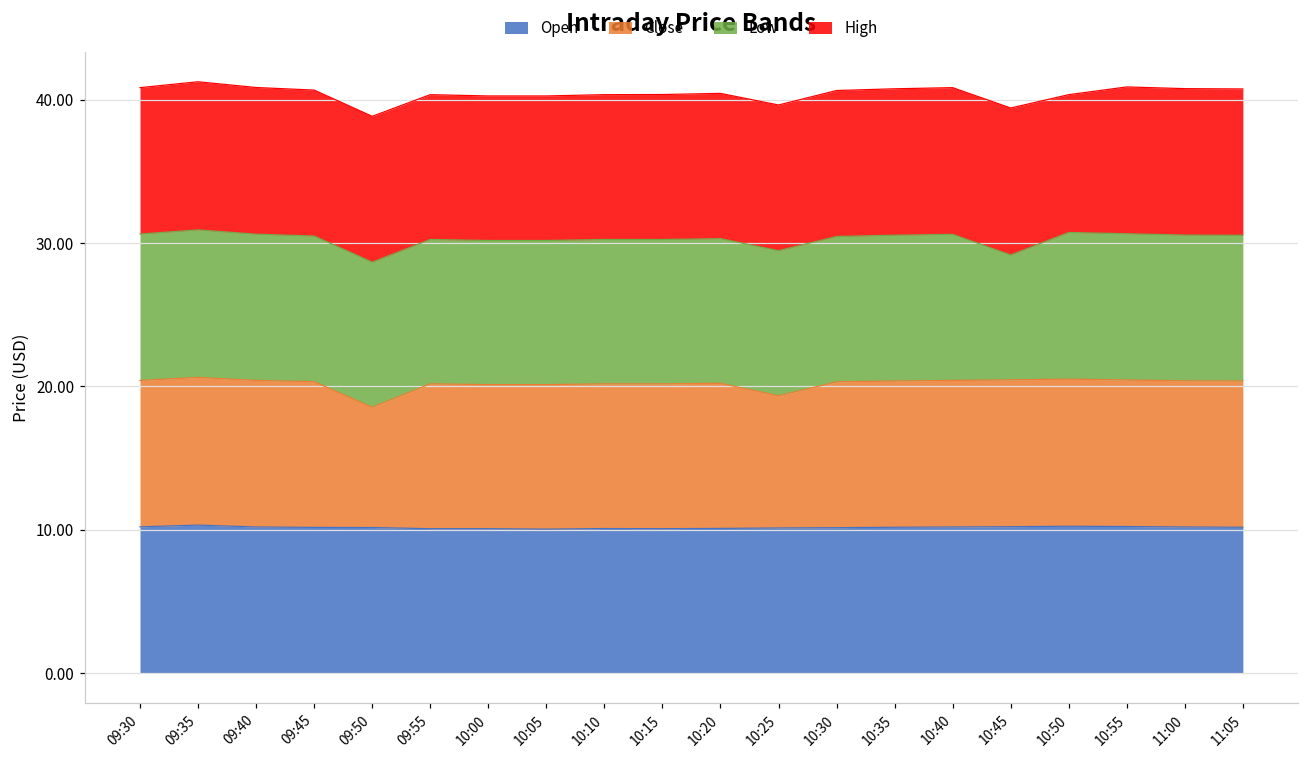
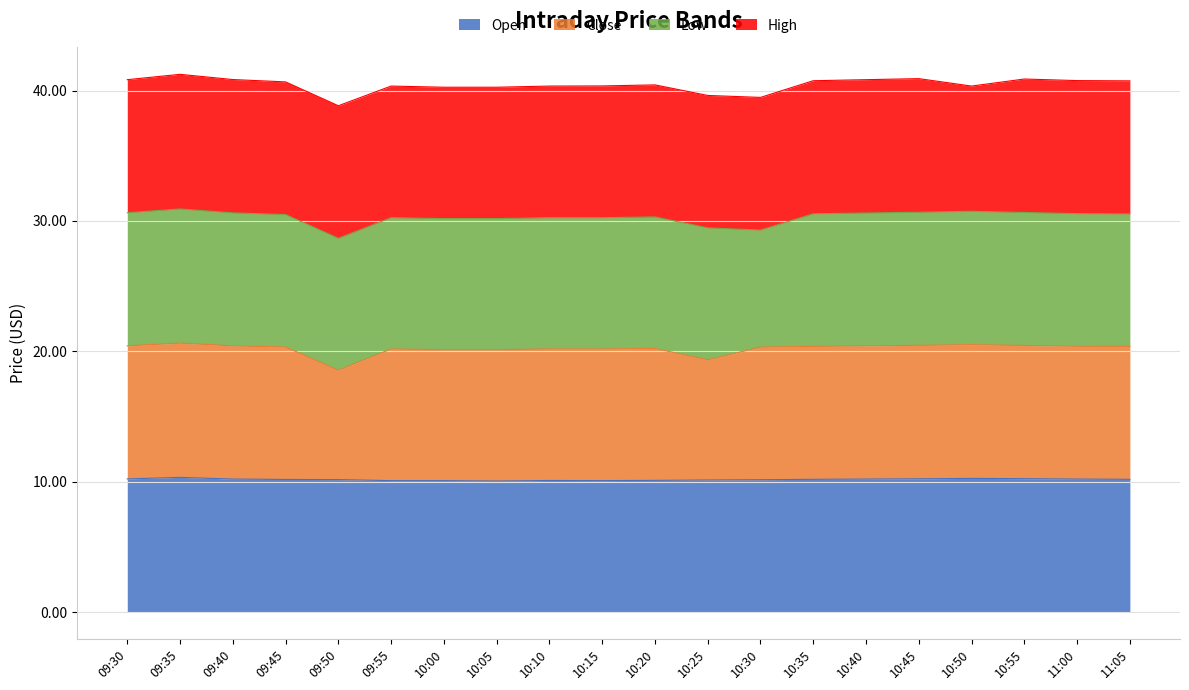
  {
    "Open": {
      "09:30": 10.2,
      "09:35": 10.3,
      "09:40": 10.2,
      "09:45": 10.2,
      "09:50": 10.2,
      "09:55": 10.1,
      "10:00": 10.1,
      "10:05": 10.1,
      "10:10": 10.1,
      "10:15": 10.1,
      "10:20": 10.1,
      "10:25": 10.1,
      "10:30": 10.2,
      "10:35": 10.2,
      "10:40": 10.2,
      "10:45": 10.2,
      "10:50": 10.3,
      "10:55": 10.2,
      "11:00": 10.2,
      "11:05": 10.2
    },
    "Close": {
      "09:30": 10.2,
      "09:35": 10.3,
      "09:40": 10.2,
      "09:45": 10.2,
      "09:50": 8.4,
      "09:55": 10.1,
      "10:00": 10.1,
      "10:05": 10.1,
      "10:10": 10.1,
      "10:15": 10.1,
      "10:20": 10.1,
      "10:25": 9.2,
      "10:30": 10.2,
      "10:35": 10.2,
      "10:40": 10.2,
      "10:45": 10.2,
      "10:50": 10.3,
      "10:55": 10.2,
      "11:00": 10.2,
      "11:05": 10.2
    },
    "Low": {
      "09:30": 10.2,
      "09:35": 10.3,
      "09:40": 10.2,
      "09:45": 10.2,
      "09:50": 10.1,
      "09:55": 10.1,
      "10:00": 10.1,
      "10:05": 10.1,
      "10:10": 10.1,
      "10:15": 10.1,
      "10:20": 10.1,
      "10:25": 10.1,
-     "10:30": 10.1,
+     "10:30": 9.0,
      "10:35": 10.2,
      "10:40": 10.2,
-     "10:45": 8.7,
+     "10:45": 10.2,
      "10:50": 10.2,
      "10:55": 10.2,
      "11:00": 10.2,
      "11:05": 10.2
    },
    "High": {
      "09:30": 10.2,
      "09:35": 10.3,
      "09:40": 10.2,
      "09:45": 10.2,
      "09:50": 10.2,
      "09:55": 10.1,
      "10:00": 10.1,
      "10:05": 10.1,
      "10:10": 10.1,
      "10:15": 10.1,
      "10:20": 10.1,
      "10:25": 10.2,
      "10:30": 10.2,
      "10:35": 10.2,
      "10:40": 10.2,
      "10:45": 10.3,
      "10:50": 9.6,
      "10:55": 10.2,
      "11:00": 10.2,
      "11:05": 10.2
    }
  }
